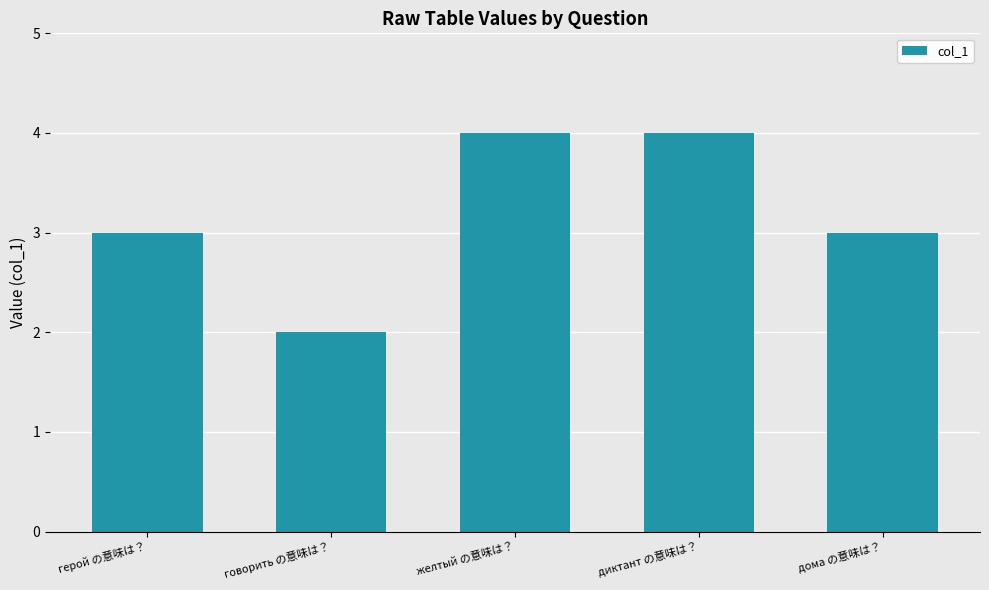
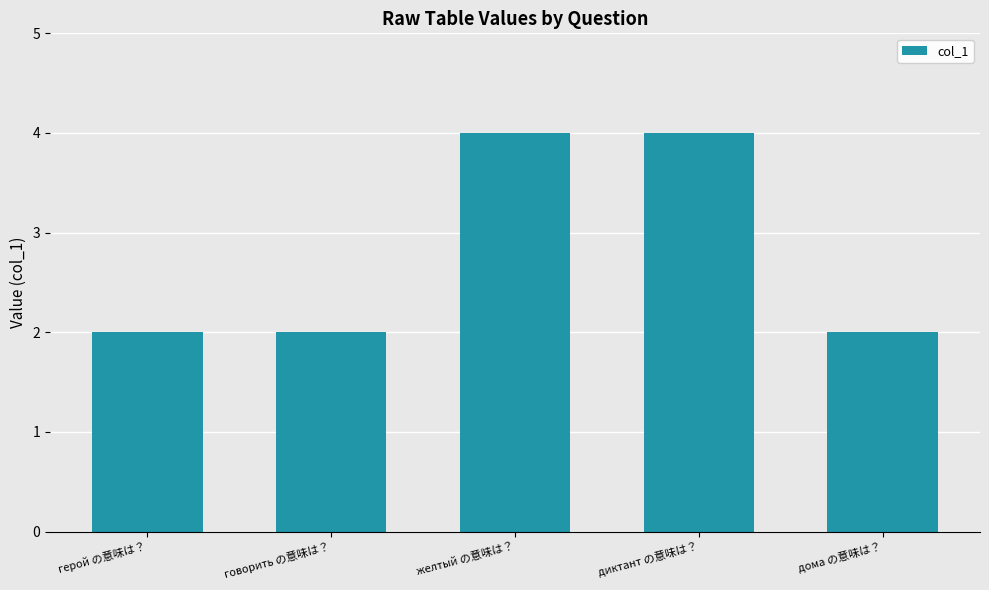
  {
-   "герой の意味は？": 3,
+   "герой の意味は？": 2,
    "говорить の意味は？": 2,
    "желтый の意味は？": 4,
    "диктант の意味は？": 4,
-   "дома の意味は？": 3
+   "дома の意味は？": 2
  }
